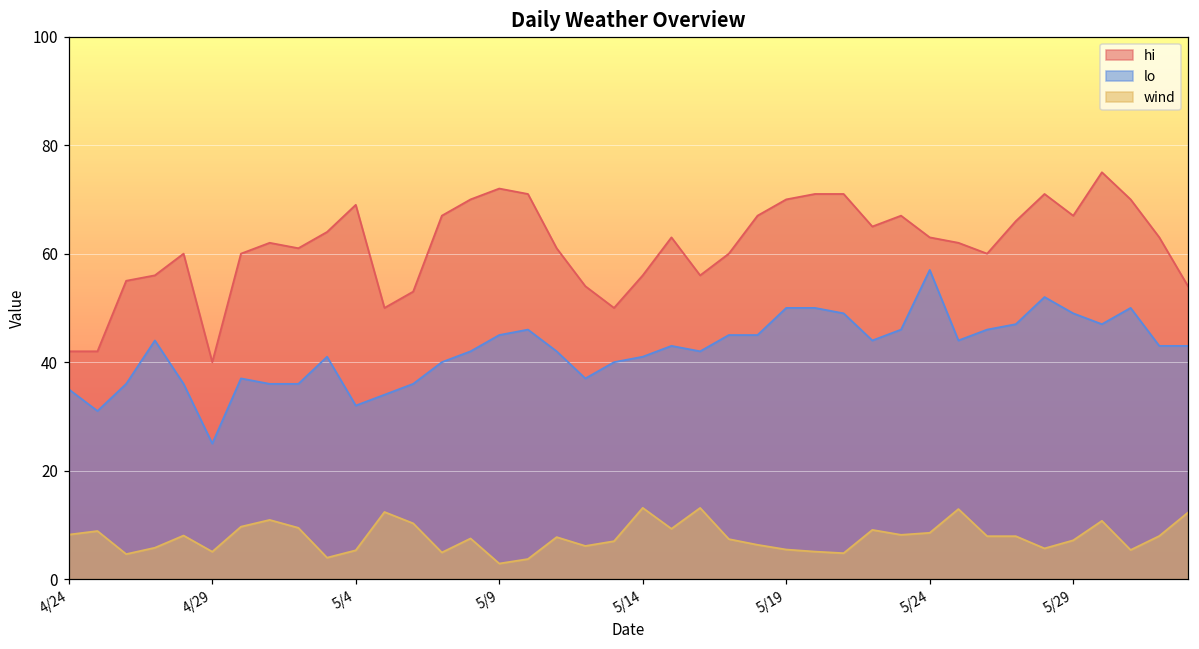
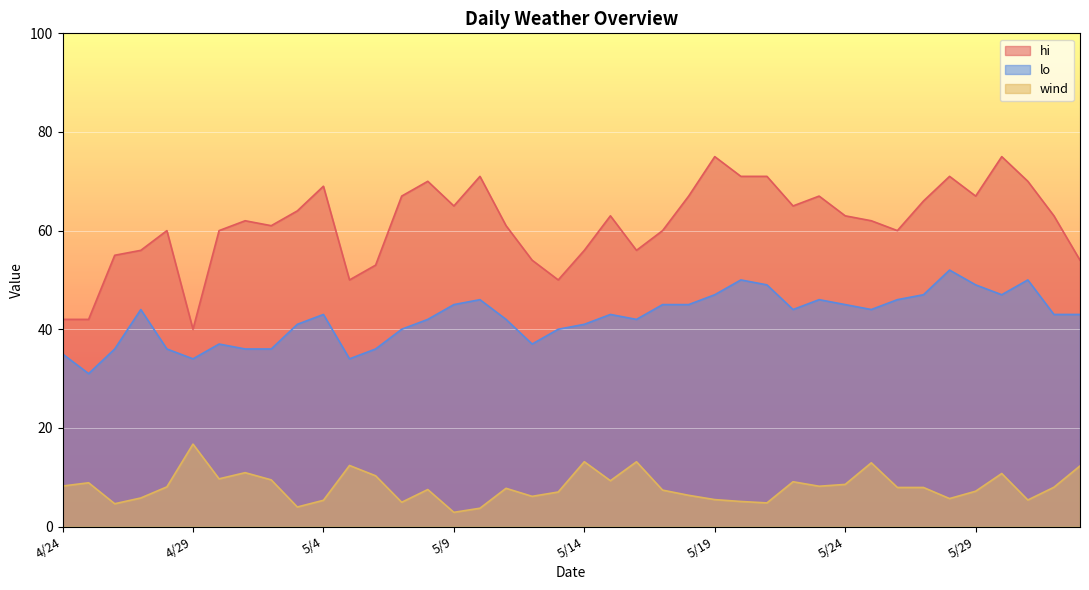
  {
    "hi": {
      "4/24": 42,
      "4/29": 40,
      "5/4": 69,
-     "5/9": 72,
+     "5/9": 65,
      "5/14": 56,
-     "5/19": 70,
+     "5/19": 75,
      "5/24": 63,
      "5/29": 67
    },
    "lo": {
      "4/24": 35,
-     "4/29": 25,
-     "5/4": 32,
+     "4/29": 34,
+     "5/4": 43,
      "5/9": 45,
      "5/14": 41,
-     "5/19": 50,
-     "5/24": 57,
+     "5/19": 47,
+     "5/24": 45,
      "5/29": 49
    },
    "wind": {
      "4/24": 8,
-     "4/29": 5,
+     "4/29": 17,
      "5/4": 5,
      "5/9": 3,
      "5/14": 13,
      "5/19": 5,
      "5/24": 9,
      "5/29": 7
    }
  }
